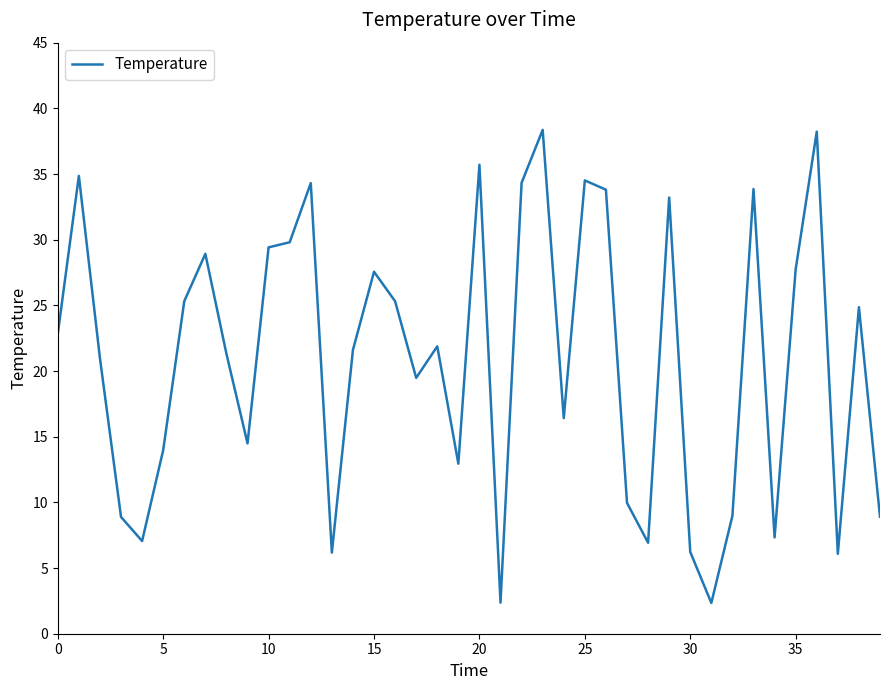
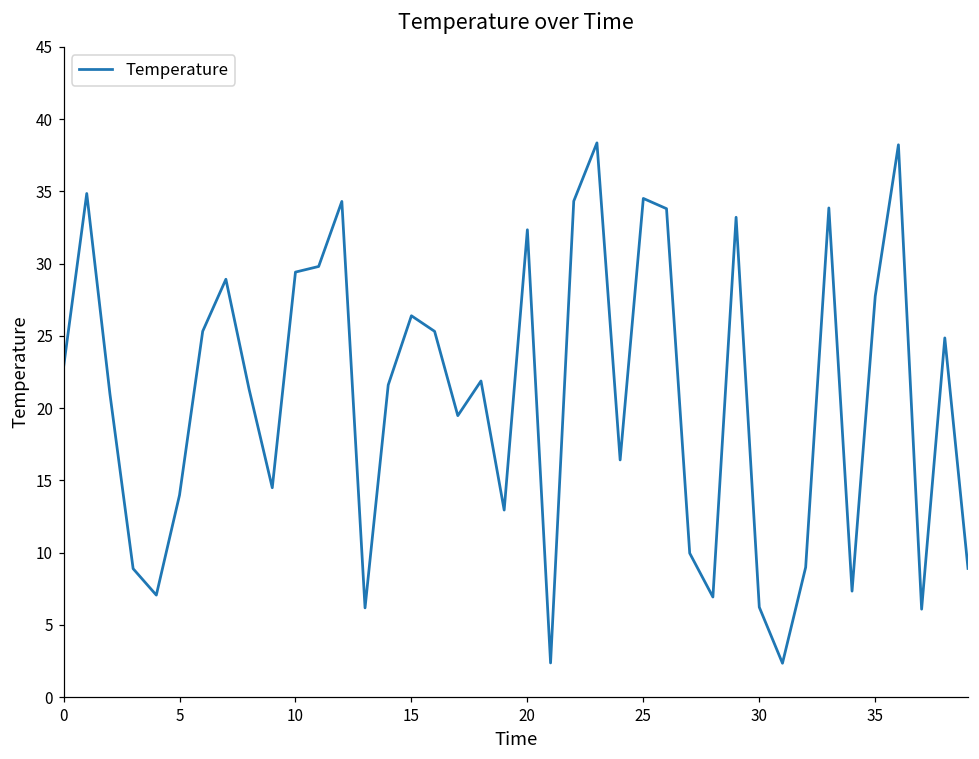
  {
    "0": 22.8,
    "5": 14.0,
    "10": 29.4,
-   "15": 27.6,
-   "20": 35.7,
+   "15": 26.4,
+   "20": 32.3,
    "25": 34.5,
    "30": 6.2,
    "35": 27.7
  }
